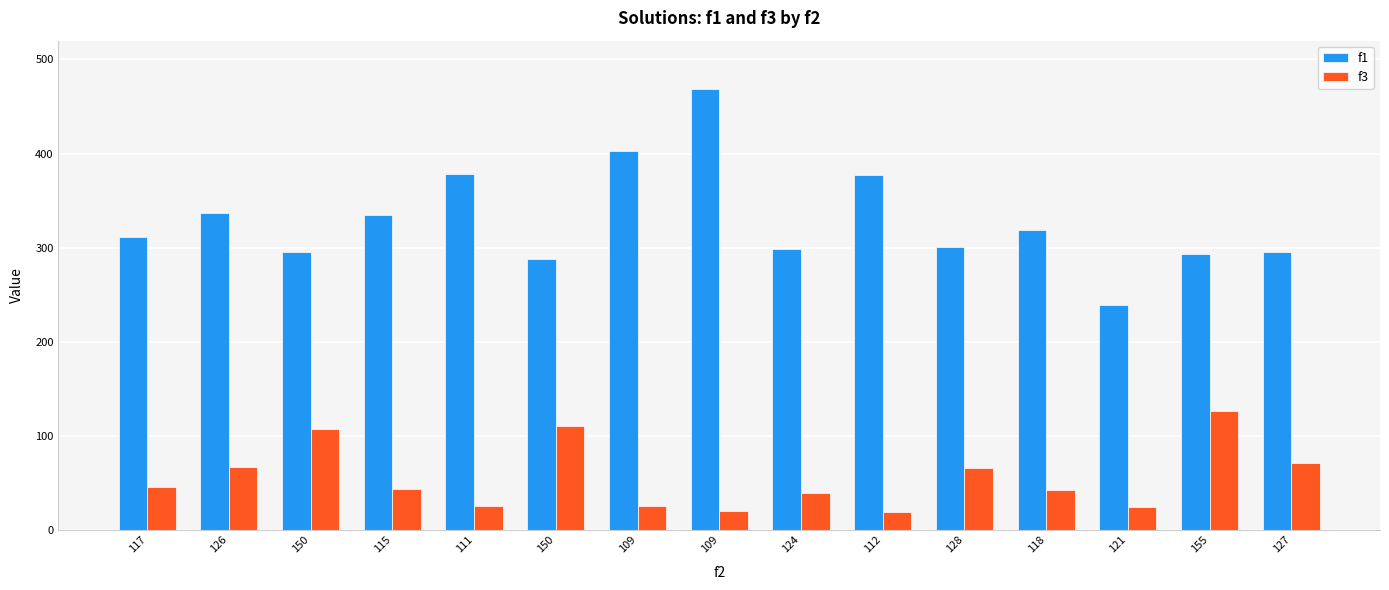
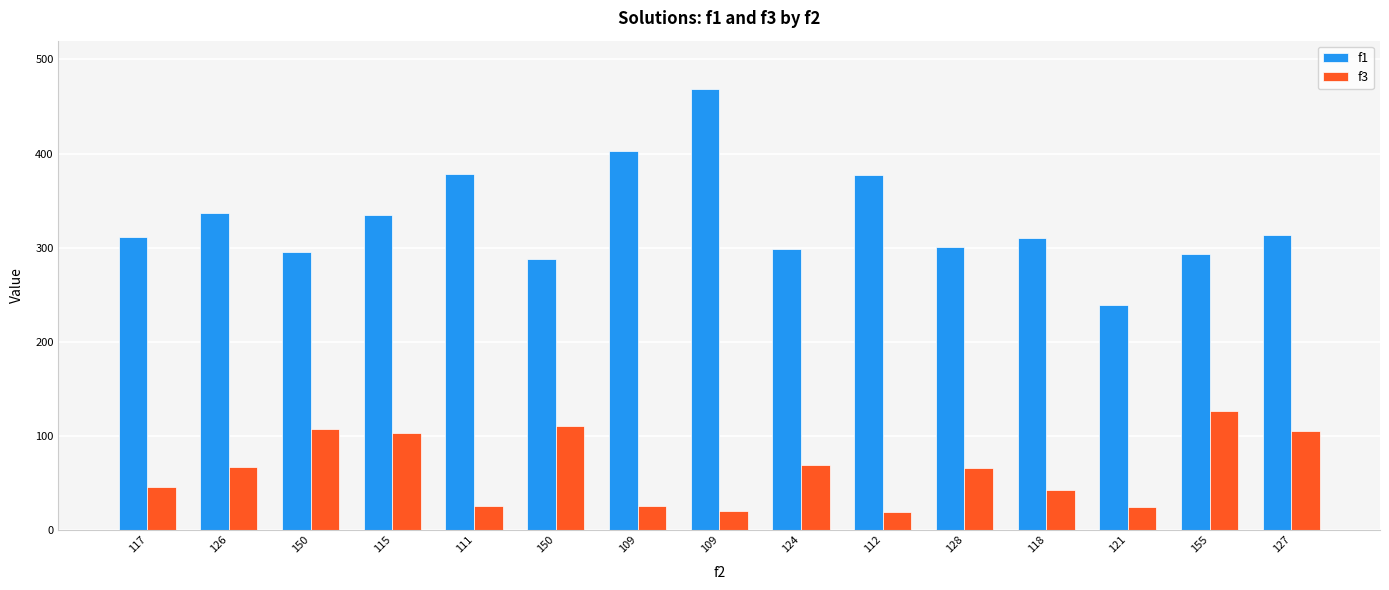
  {
    "f1": {
      "117": 310,
      "126": 340,
      "115": 340,
      "111": 380,
      "124": 300,
      "112": 380,
      "128": 300,
-     "118": 320,
+     "118": 310,
      "121": 240,
      "155": 290,
-     "127": 300
+     "127": 310
    },
    "f3": {
      "117": 50,
      "126": 70,
-     "115": 40,
+     "115": 100,
      "111": 30,
-     "124": 40,
+     "124": 70,
      "112": 20,
      "128": 70,
      "118": 40,
      "121": 20,
      "155": 130,
-     "127": 70
+     "127": 110
    }
  }
